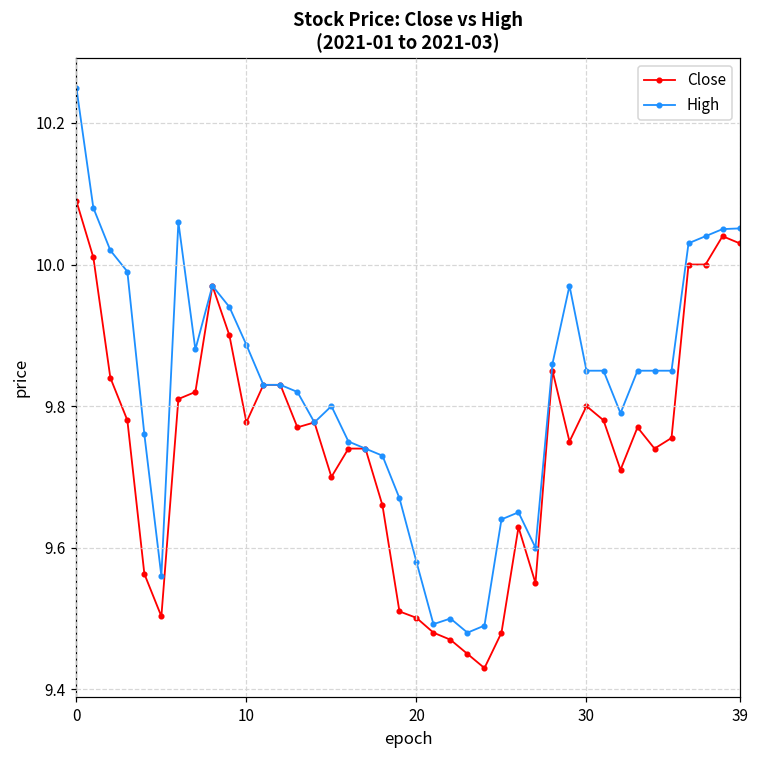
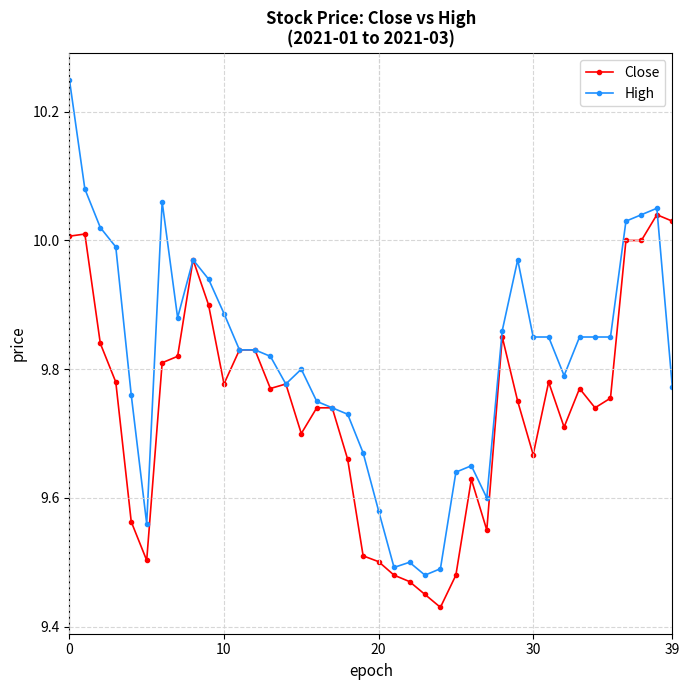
  {
    "Close": {
-     "0": 10.09,
+     "0": 10.01,
      "10": 9.78,
      "20": 9.50,
-     "30": 9.80,
+     "30": 9.67,
      "39": 10.03
    },
    "High": {
      "0": 10.25,
      "10": 9.89,
      "20": 9.58,
      "30": 9.85,
-     "39": 10.05
+     "39": 9.77
    }
  }
